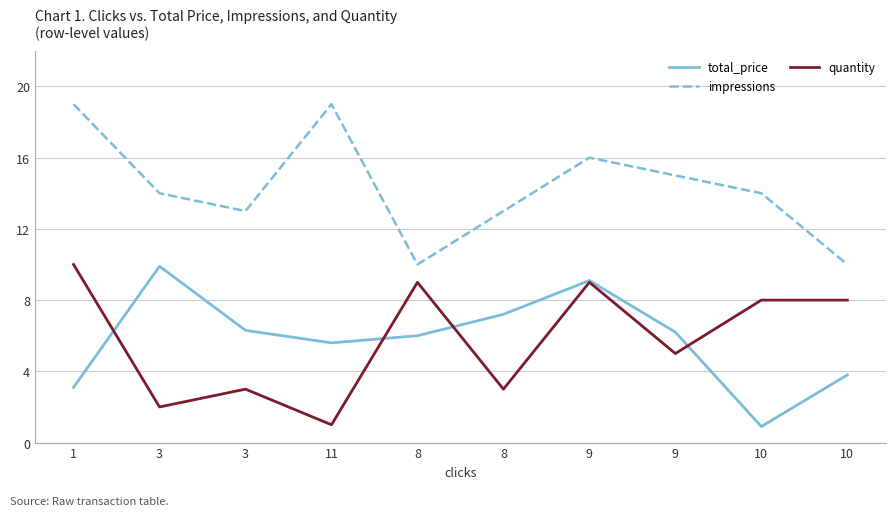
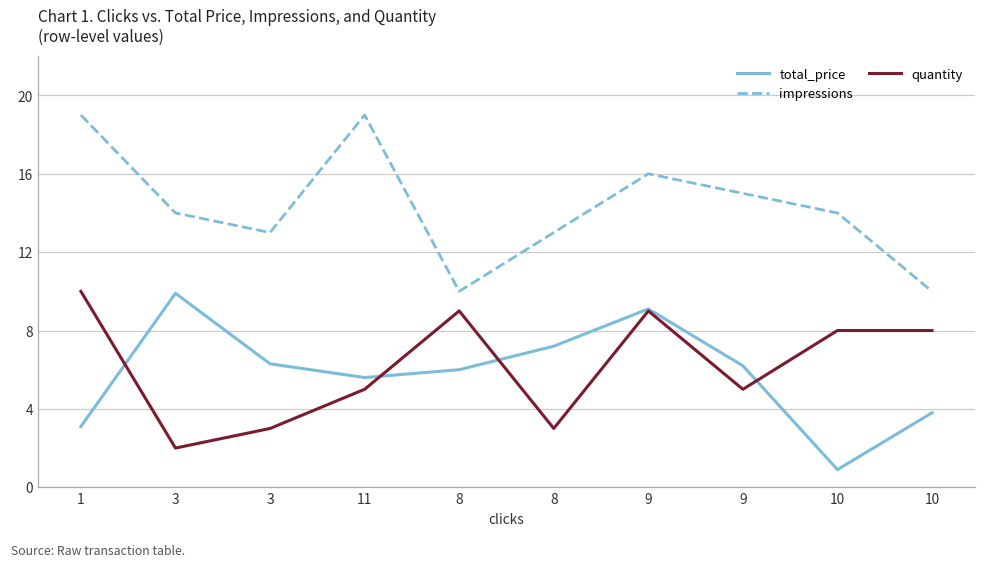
  {
    "quantity": {
      "1": 10,
-     "11": 1
+     "11": 5
    }
  }
